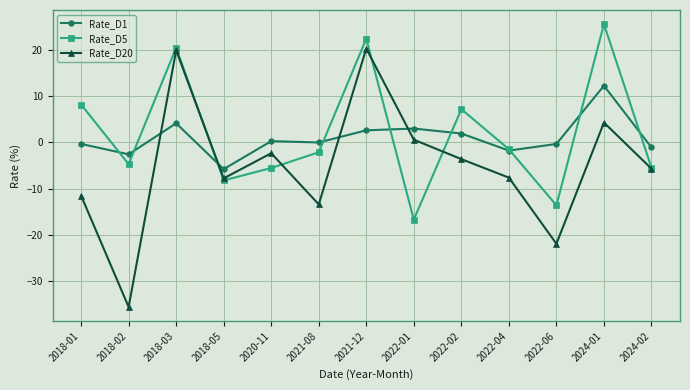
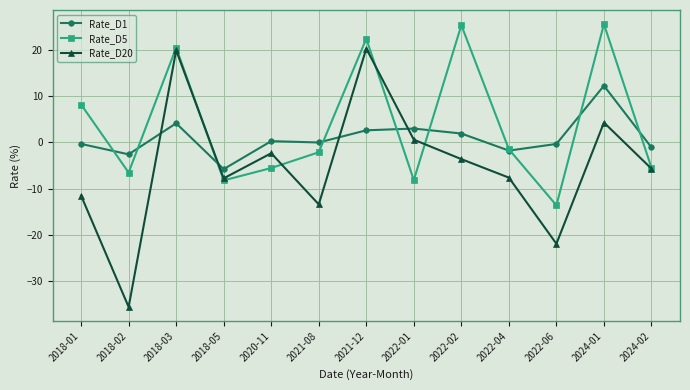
  {
    "Rate_D5": {
      "2018-01": 8,
-     "2018-02": -5,
+     "2018-02": -7,
      "2018-03": 21,
      "2020-11": -6,
      "2021-08": -2,
      "2021-12": 23,
-     "2022-01": -17,
-     "2022-02": 7,
+     "2022-01": -8,
+     "2022-02": 25,
      "2022-06": -14,
      "2024-01": 26
    }
  }
